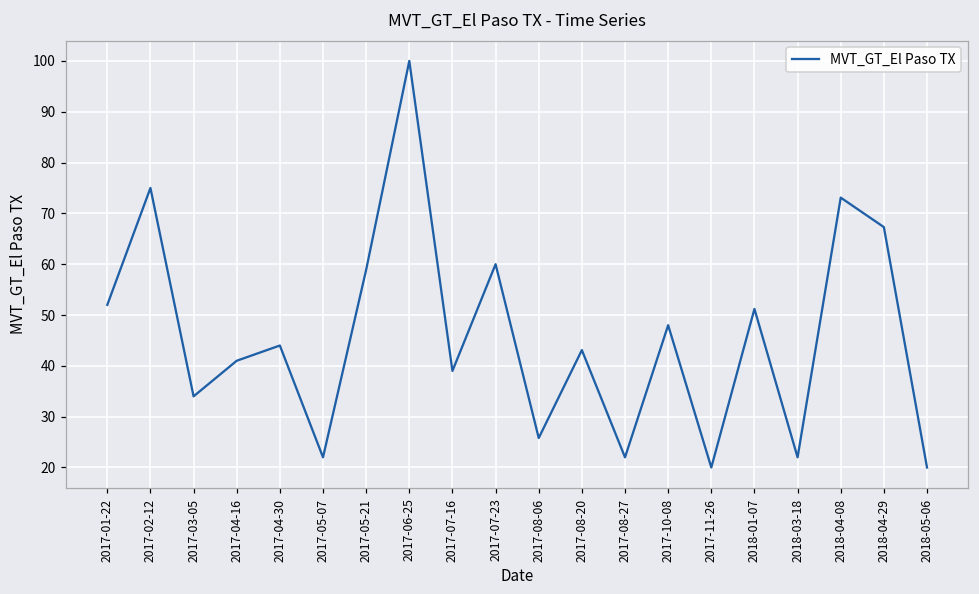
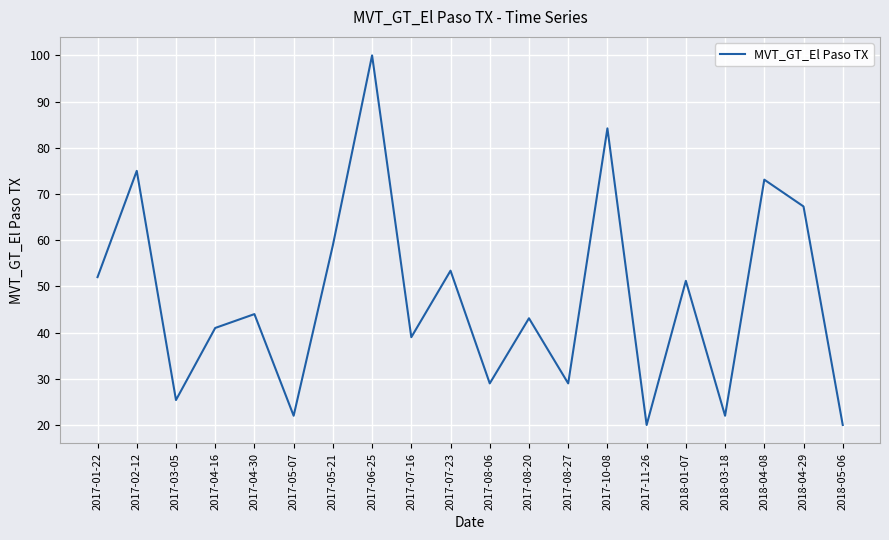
  {
    "2017-01-22": 52,
    "2017-02-12": 75,
-   "2017-03-05": 34,
+   "2017-03-05": 25,
    "2017-04-16": 41,
    "2017-04-30": 44,
    "2017-05-07": 22,
    "2017-05-21": 59,
    "2017-06-25": 100,
    "2017-07-16": 39,
-   "2017-07-23": 60,
-   "2017-08-06": 26,
+   "2017-07-23": 53,
+   "2017-08-06": 29,
    "2017-08-20": 43,
-   "2017-08-27": 22,
-   "2017-10-08": 48,
+   "2017-08-27": 29,
+   "2017-10-08": 84,
    "2017-11-26": 20,
    "2018-01-07": 51,
    "2018-03-18": 22,
    "2018-04-08": 73,
    "2018-04-29": 67,
    "2018-05-06": 20
  }
